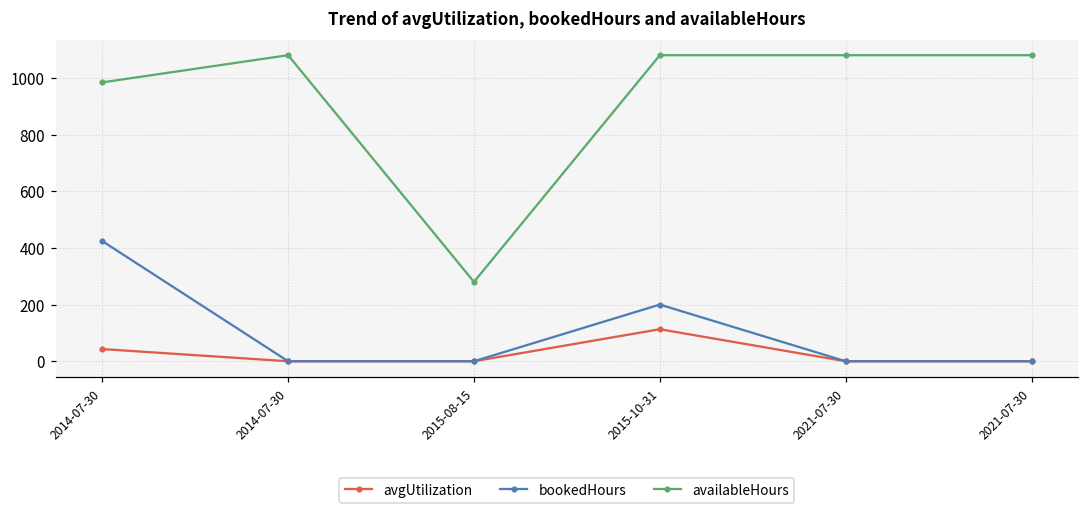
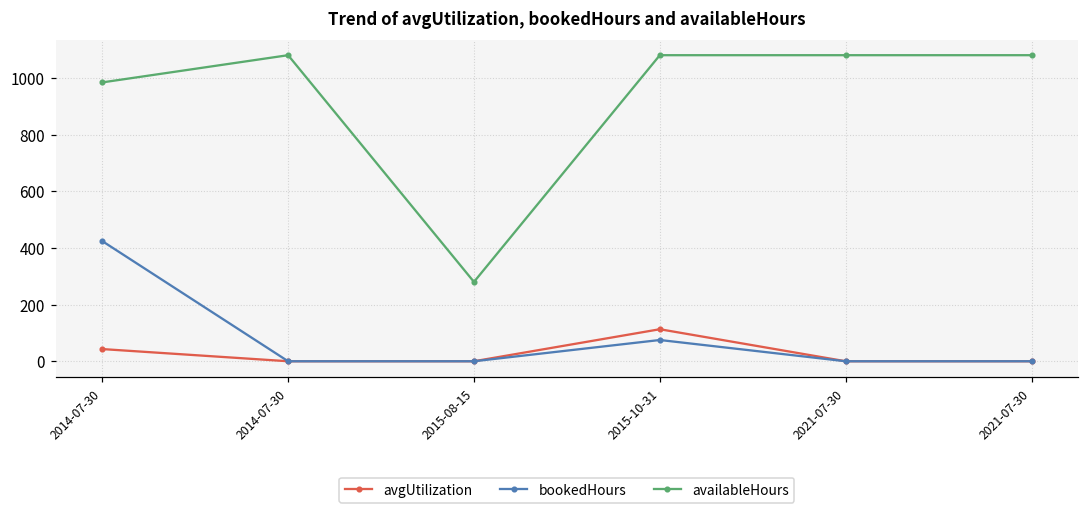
  {
    "avgUtilization": {
      "2015-10-31": 110
    },
    "bookedHours": {
-     "2015-10-31": 200
+     "2015-10-31": 80
    },
    "availableHours": {
      "2015-08-15": 280,
      "2015-10-31": 1080
    }
  }
